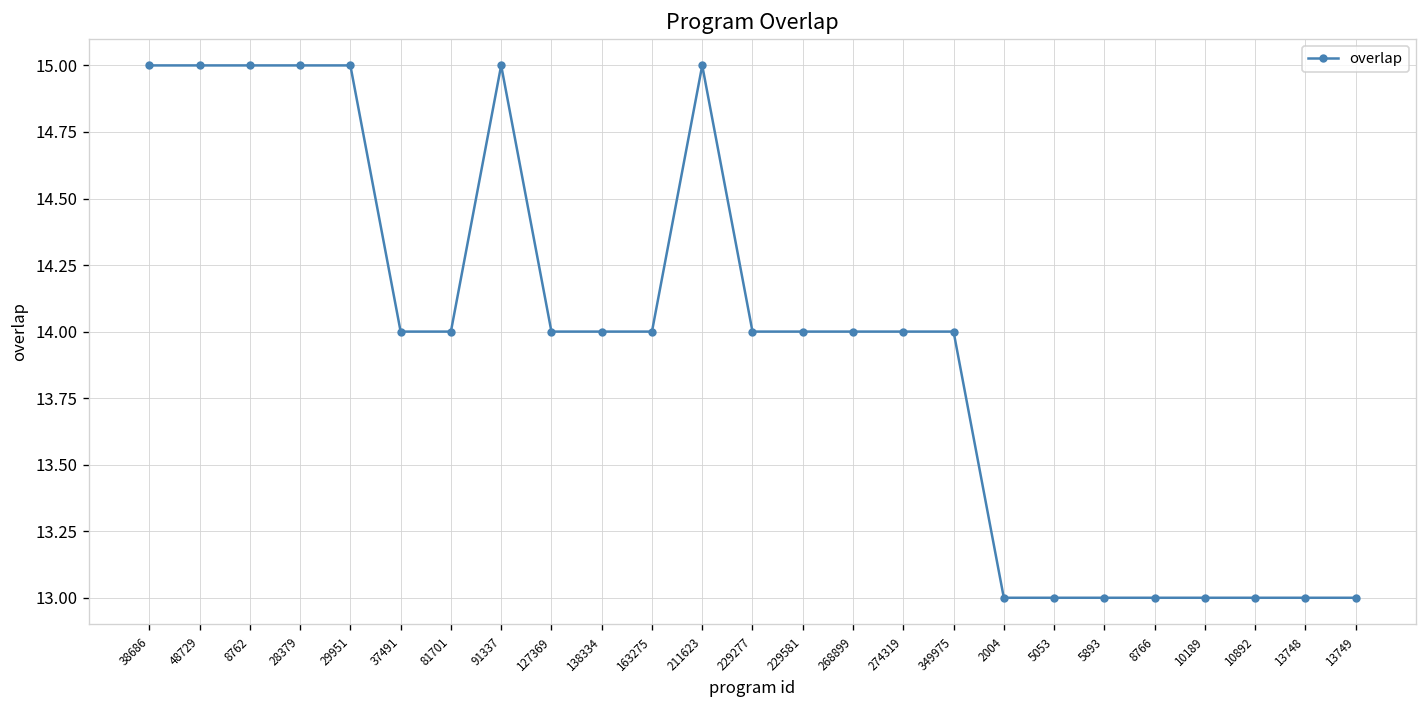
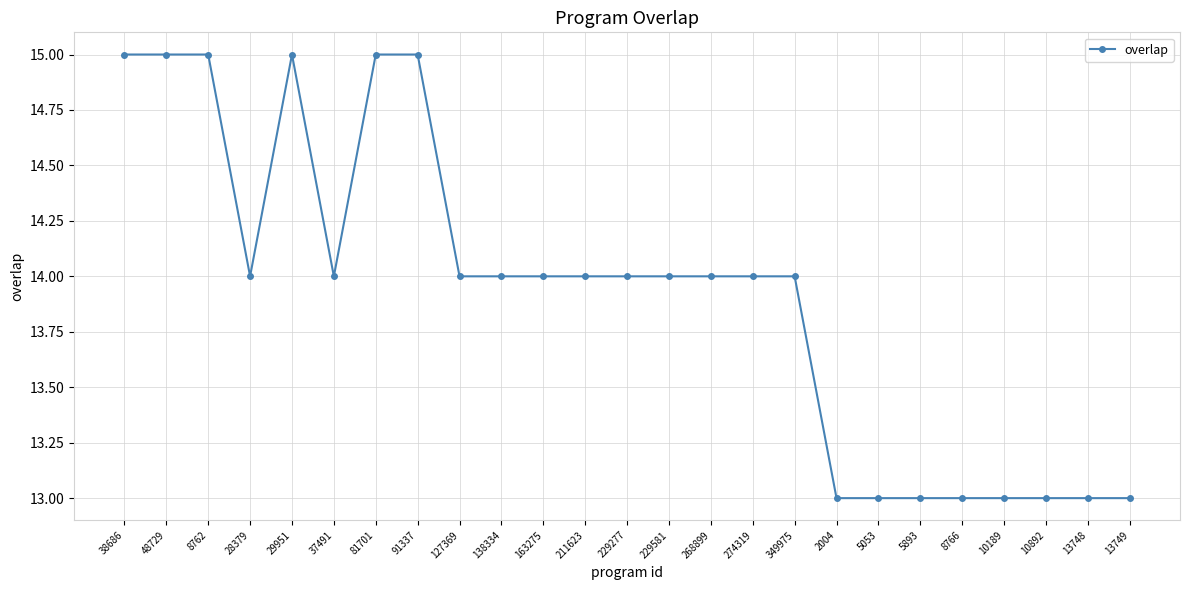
  {
    "38686": 15,
    "48729": 15,
    "8762": 15,
-   "28379": 15,
+   "28379": 14,
    "29951": 15,
    "37491": 14,
-   "81701": 14,
+   "81701": 15,
    "91337": 15,
    "127369": 14,
    "138334": 14,
    "163275": 14,
-   "211623": 15,
+   "211623": 14,
    "229277": 14,
    "229581": 14,
    "268899": 14,
    "274319": 14,
    "349975": 14,
    "2004": 13,
    "5053": 13,
    "5893": 13,
    "8766": 13,
    "10189": 13,
    "10892": 13,
    "13748": 13,
    "13749": 13
  }
